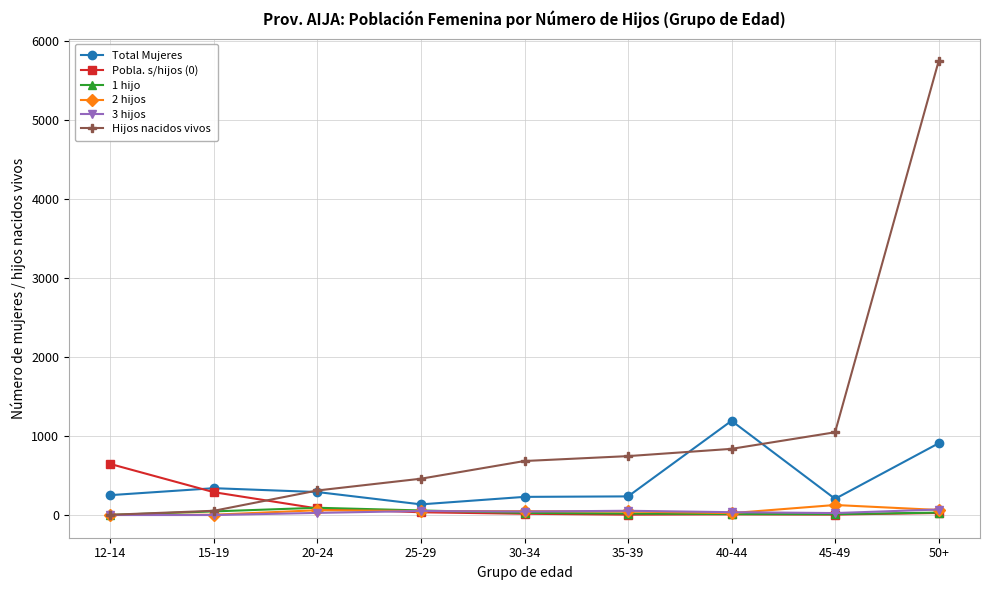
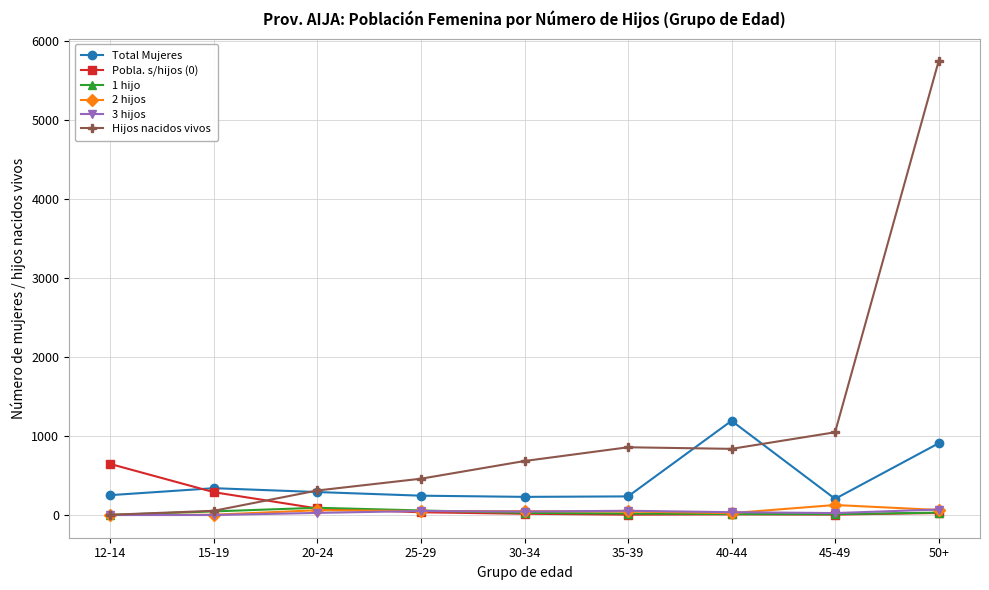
  {
    "Total Mujeres": {
      "12-14": 300,
      "15-19": 300,
-     "25-29": 100,
+     "25-29": 200,
      "30-34": 200,
      "35-39": 200,
      "40-44": 1200,
      "45-49": 200,
      "50+": 900
    },
    "Pobla. s/hijos (0)": {
      "12-14": 600,
      "15-19": 300
    },
    "2 hijos": {
      "45-49": 100
    },
    "3 hijos": {
      "20-24": 0
    },
    "Hijos nacidos vivos": {
      "25-29": 500,
      "30-34": 700,
-     "35-39": 700,
+     "35-39": 900,
      "40-44": 800,
      "45-49": 1000,
      "50+": 5700
    }
  }
